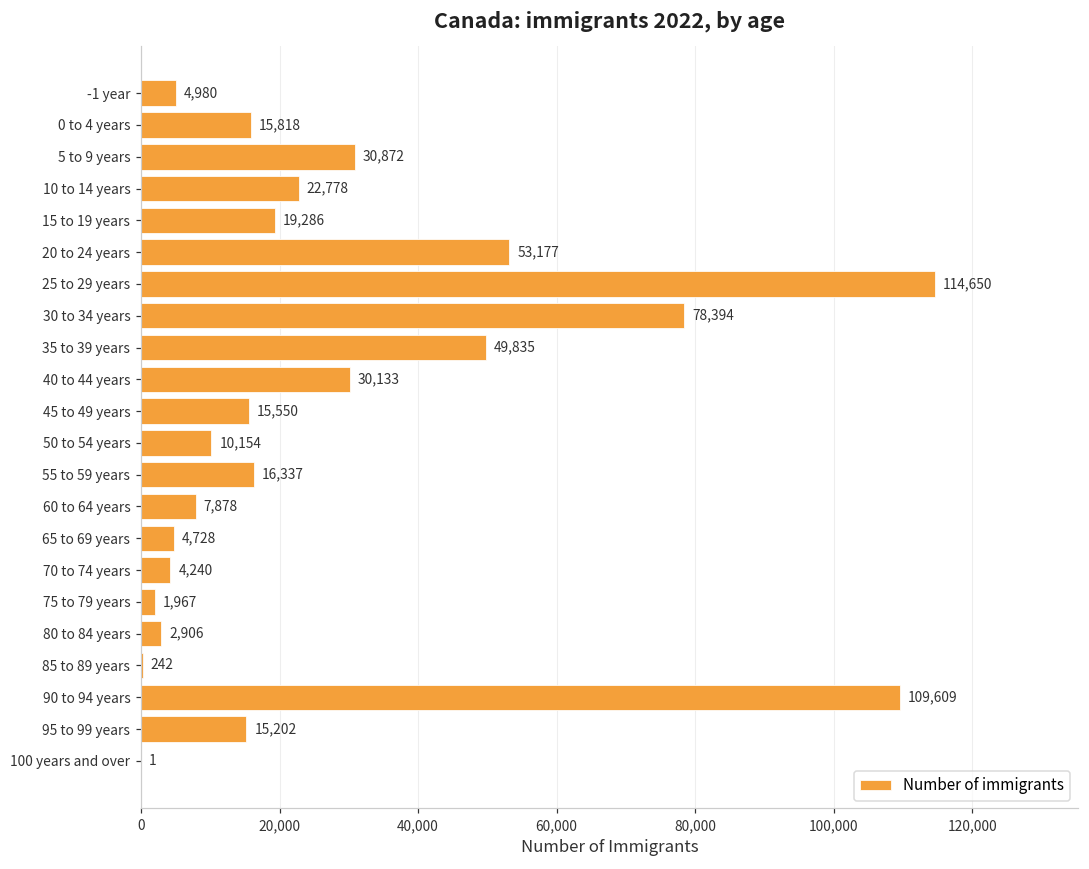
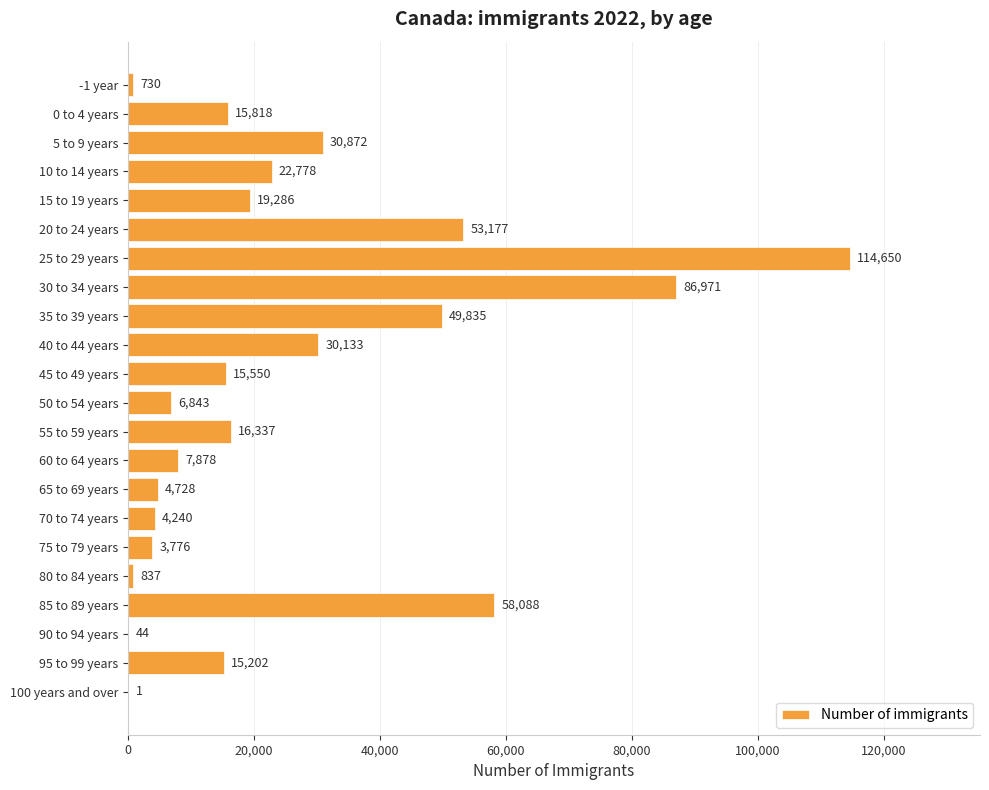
  {
-   "-1 year": "4,980",
+   "-1 year": "730",
    "0 to 4 years": "15,818",
    "5 to 9 years": "30,872",
    "10 to 14 years": "22,778",
    "15 to 19 years": "19,286",
    "20 to 24 years": "53,177",
    "25 to 29 years": "114,650",
-   "30 to 34 years": "78,394",
+   "30 to 34 years": "86,971",
    "35 to 39 years": "49,835",
    "40 to 44 years": "30,133",
    "45 to 49 years": "15,550",
-   "50 to 54 years": "10,154",
+   "50 to 54 years": "6,843",
    "55 to 59 years": "16,337",
    "60 to 64 years": "7,878",
    "65 to 69 years": "4,728",
    "70 to 74 years": "4,240",
-   "75 to 79 years": "1,967",
-   "80 to 84 years": "2,906",
-   "85 to 89 years": "242",
-   "90 to 94 years": "109,609",
+   "75 to 79 years": "3,776",
+   "80 to 84 years": "837",
+   "85 to 89 years": "58,088",
+   "90 to 94 years": "44",
    "95 to 99 years": "15,202",
    "100 years and over": "1"
  }
